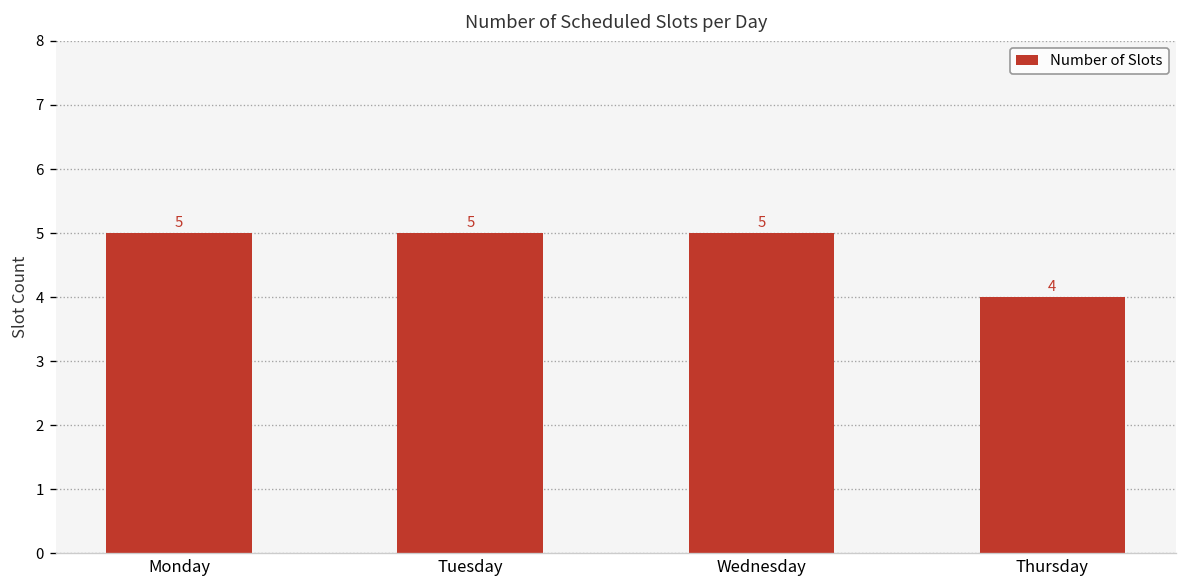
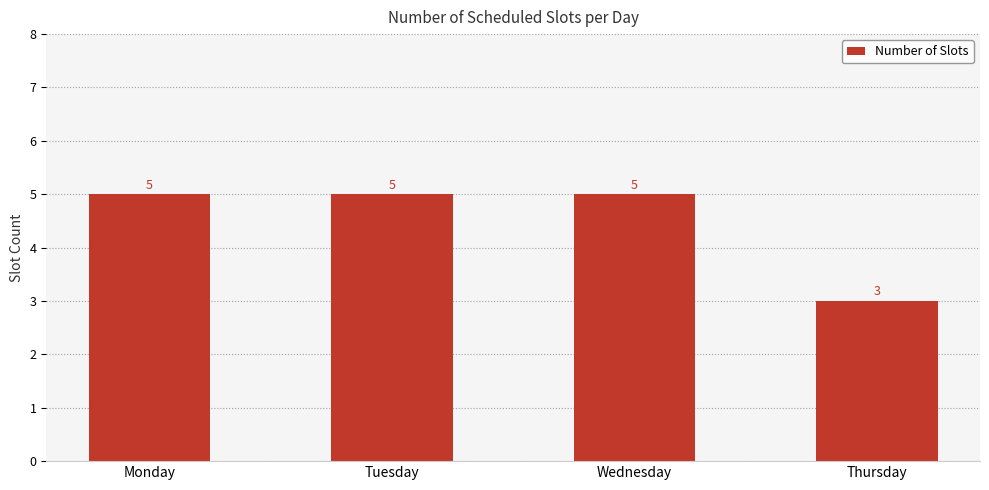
  {
    "Monday": 5,
    "Tuesday": 5,
    "Wednesday": 5,
-   "Thursday": 4
+   "Thursday": 3
  }
